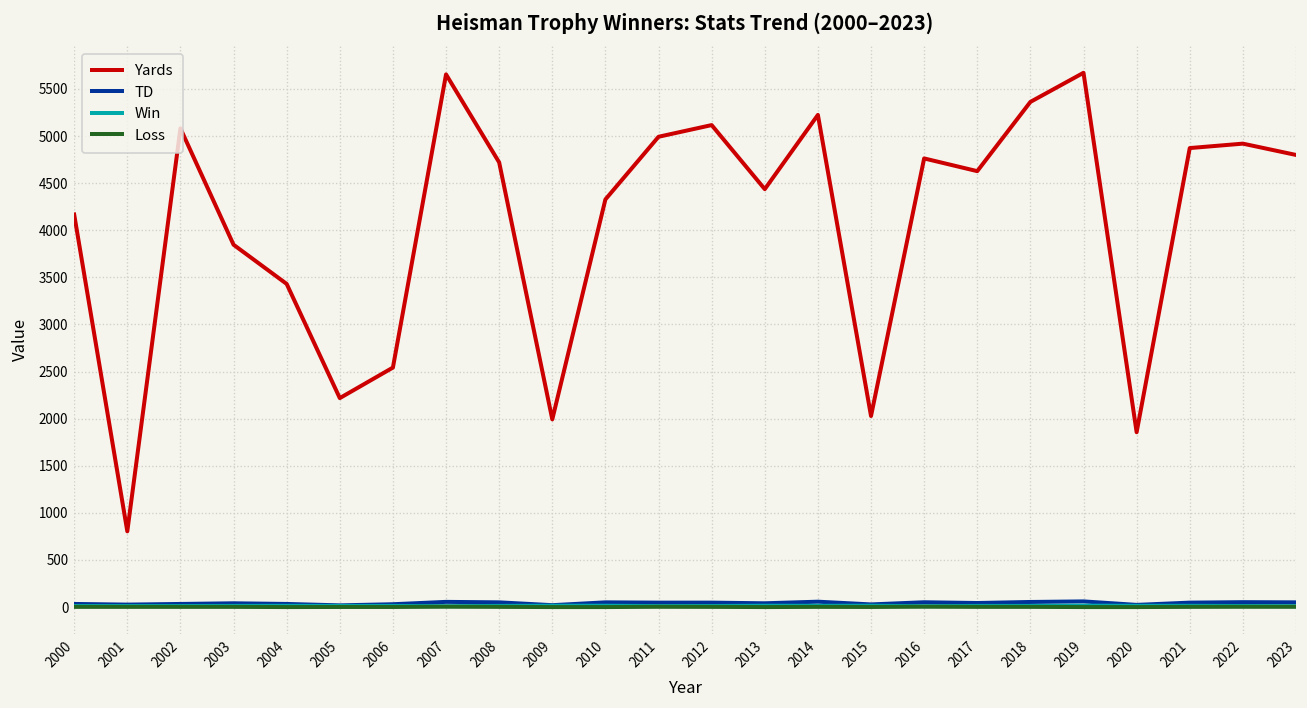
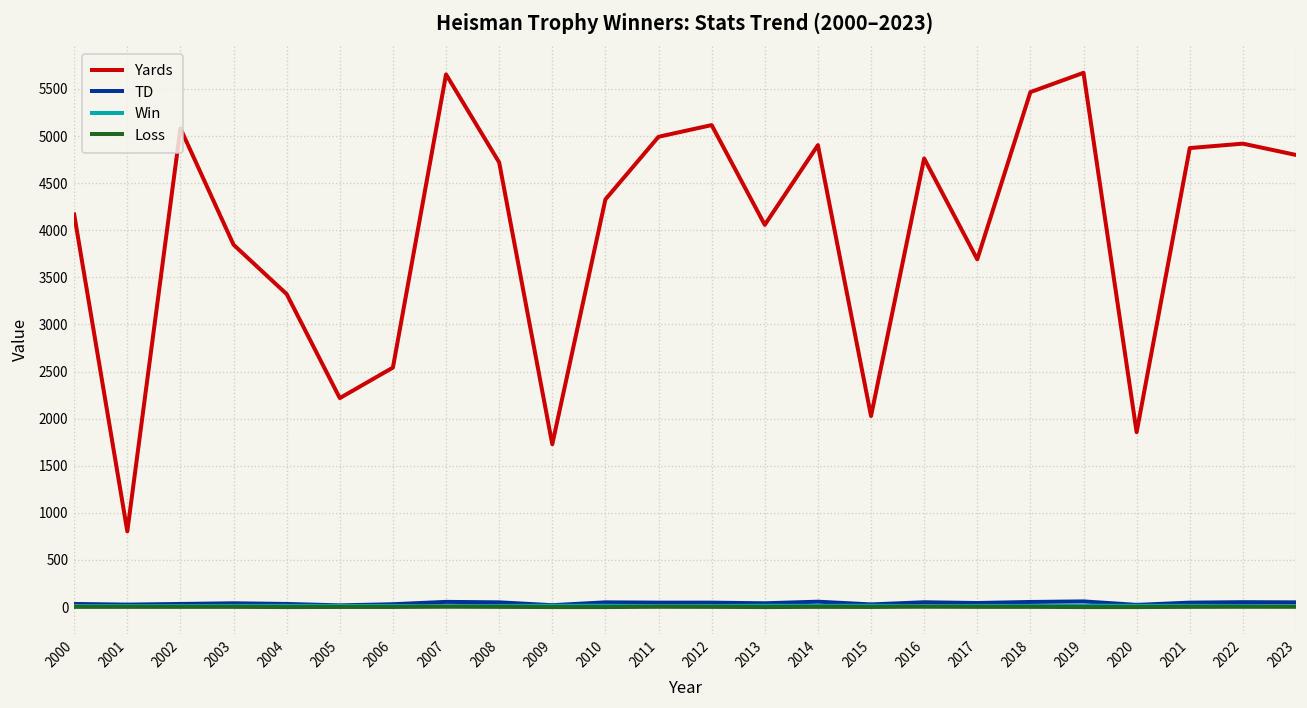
  {
    "Yards": {
      "2000": 4200,
      "2001": 800,
      "2003": 3800,
-     "2004": 3400,
+     "2004": 3300,
      "2005": 2200,
      "2006": 2500,
      "2007": 5700,
      "2008": 4700,
-     "2009": 2000,
+     "2009": 1700,
      "2010": 4300,
      "2011": 5000,
      "2012": 5100,
-     "2013": 4400,
-     "2014": 5200,
+     "2013": 4100,
+     "2014": 4900,
      "2015": 2000,
      "2016": 4800,
-     "2017": 4600,
-     "2018": 5400,
+     "2017": 3700,
+     "2018": 5500,
      "2019": 5700,
      "2020": 1900,
      "2021": 4900,
      "2022": 4900,
      "2023": 4800
    },
    "TD": {
      "2007": 100,
      "2008": 100,
      "2010": 100,
      "2011": 0,
      "2012": 0,
      "2014": 100,
      "2016": 100,
      "2018": 100,
      "2019": 100,
      "2021": 0,
      "2022": 100,
      "2023": 100
    }
  }
